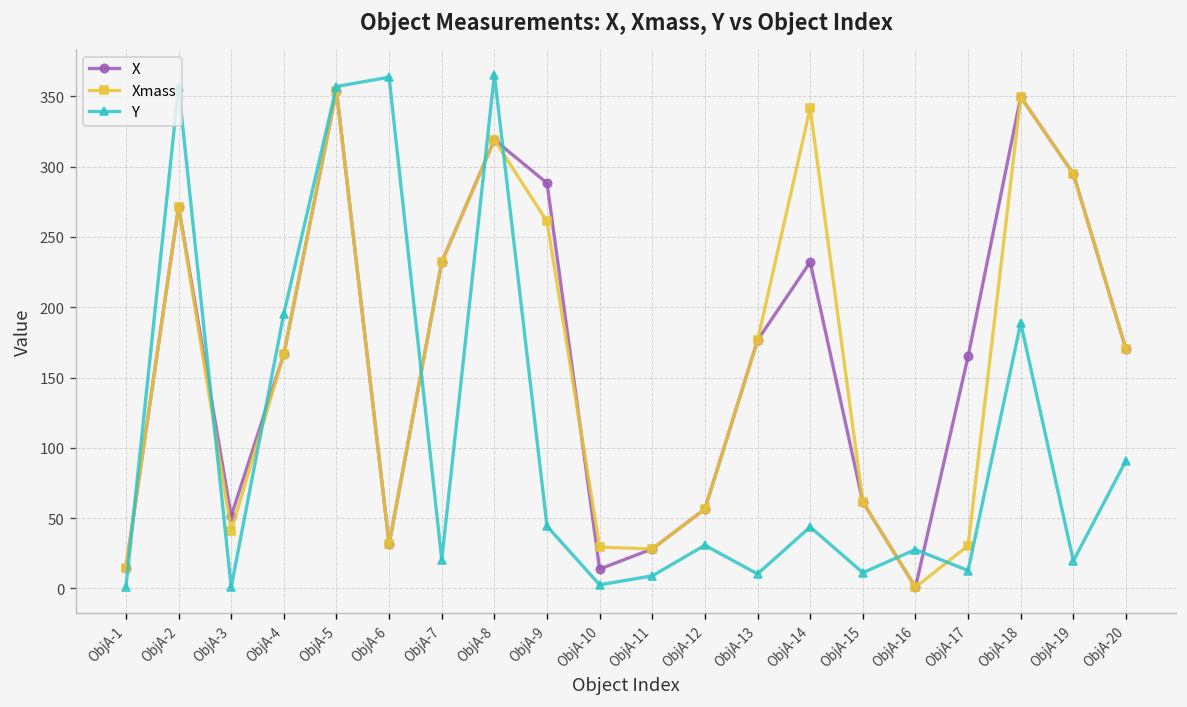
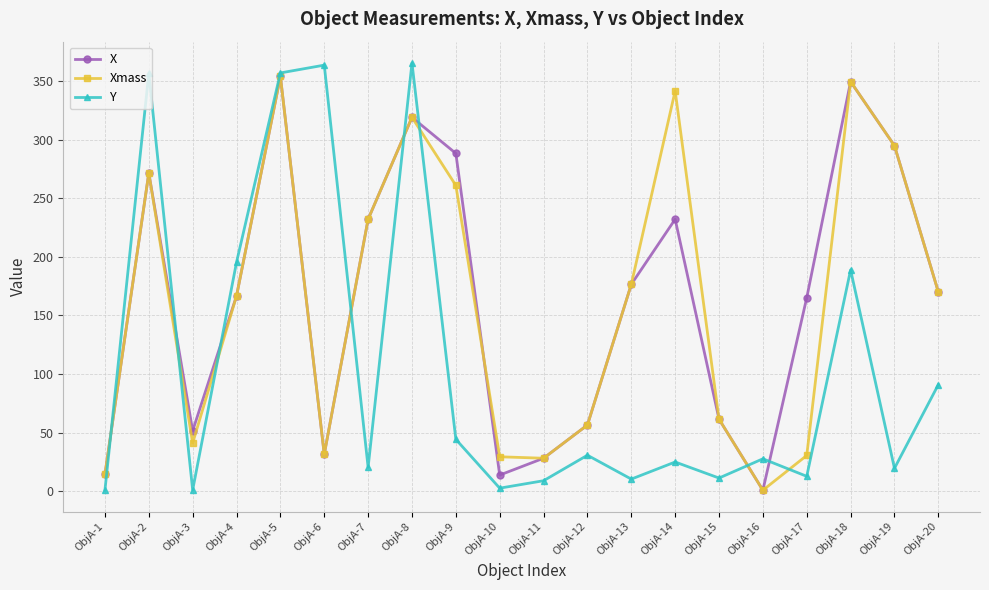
  {
    "X": {
      "ObjA-3": 52,
      "ObjA-9": 288,
      "ObjA-10": 14,
      "ObjA-14": 232,
      "ObjA-17": 165
    },
    "Xmass": {
      "ObjA-3": 41,
      "ObjA-9": 261,
      "ObjA-10": 29,
      "ObjA-14": 342,
      "ObjA-17": 31
    },
    "Y": {
      "ObjA-1": 1,
      "ObjA-3": 1,
      "ObjA-4": 195,
      "ObjA-5": 357,
      "ObjA-6": 364,
      "ObjA-7": 20,
      "ObjA-8": 365,
      "ObjA-9": 44,
      "ObjA-10": 3,
      "ObjA-11": 9,
      "ObjA-12": 31,
      "ObjA-13": 10,
-     "ObjA-14": 44,
+     "ObjA-14": 25,
      "ObjA-15": 11,
      "ObjA-16": 28,
      "ObjA-17": 13,
      "ObjA-18": 189,
      "ObjA-19": 20,
      "ObjA-20": 91
    }
  }
